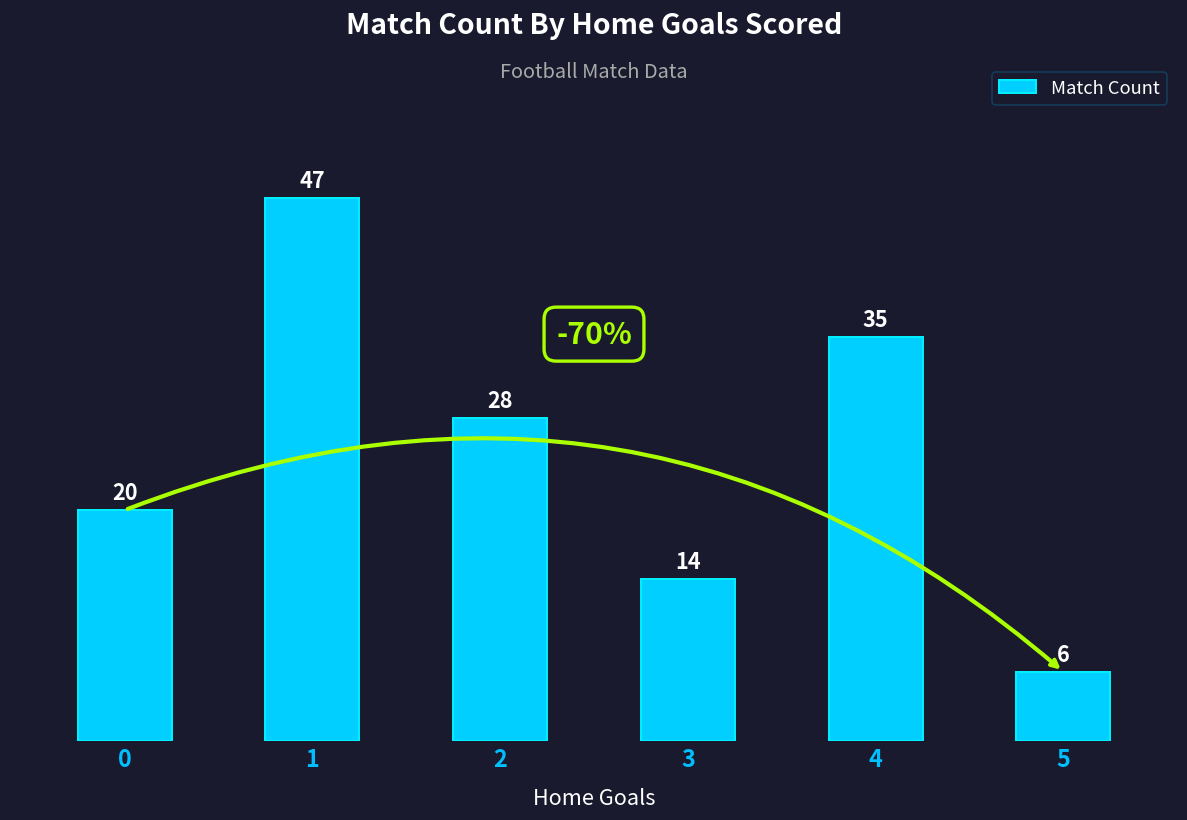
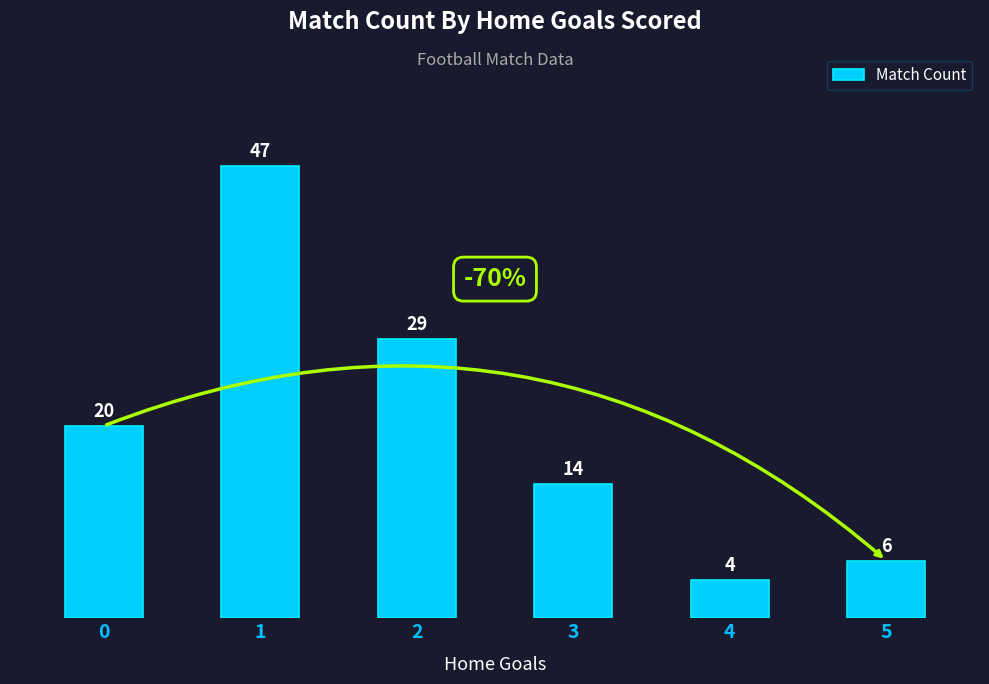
  {
    "0": 20,
    "1": 47,
-   "2": 28,
+   "2": 29,
    "3": 14,
-   "4": 35,
+   "4": 4,
    "5": 6
  }
